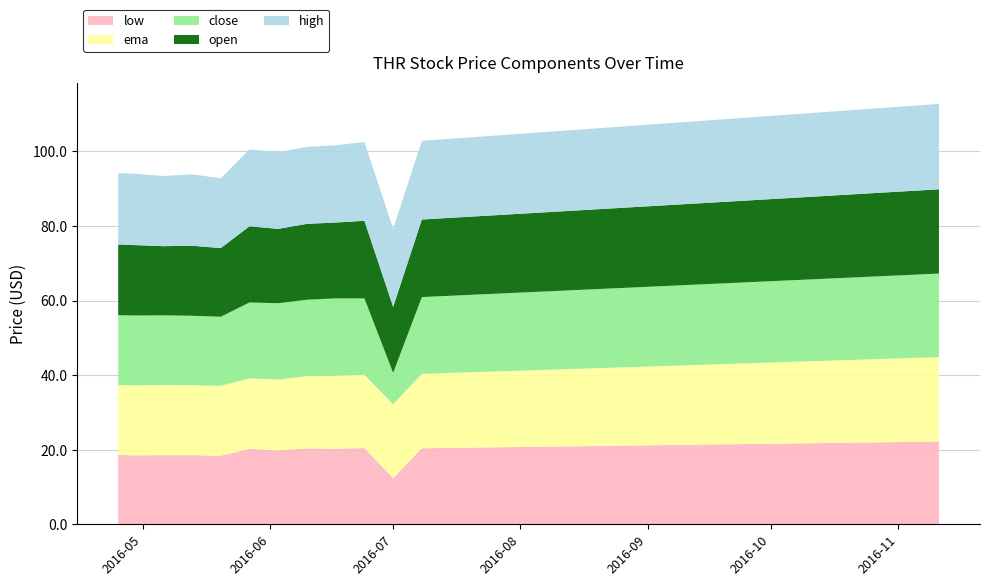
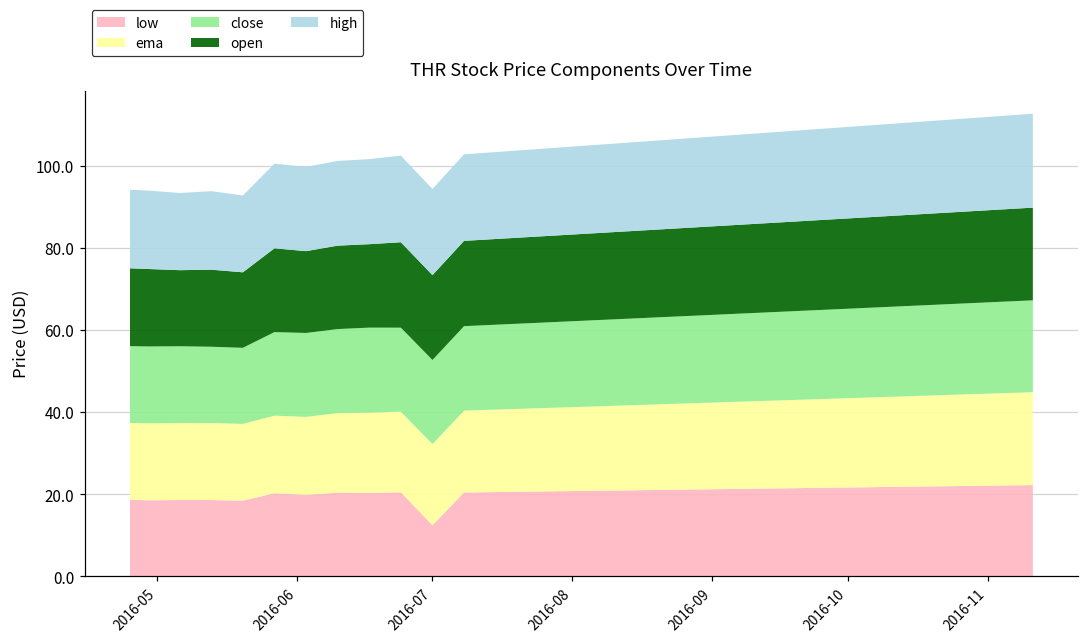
  {
    "low": {
      "2016-07": 12
    },
    "ema": {
      "2016-07": 20
    },
    "close": {
-     "2016-07": 8
+     "2016-07": 21
    },
    "open": {
-     "2016-07": 18
+     "2016-07": 21
    },
    "high": {
      "2016-07": 21
    }
  }
